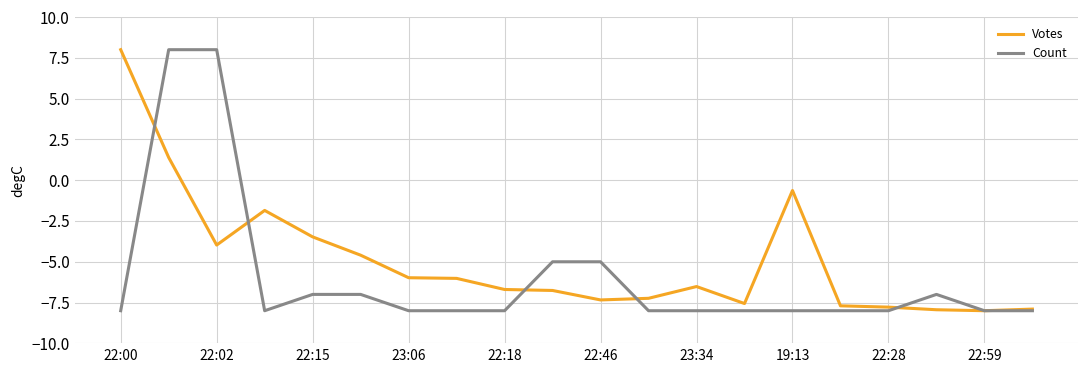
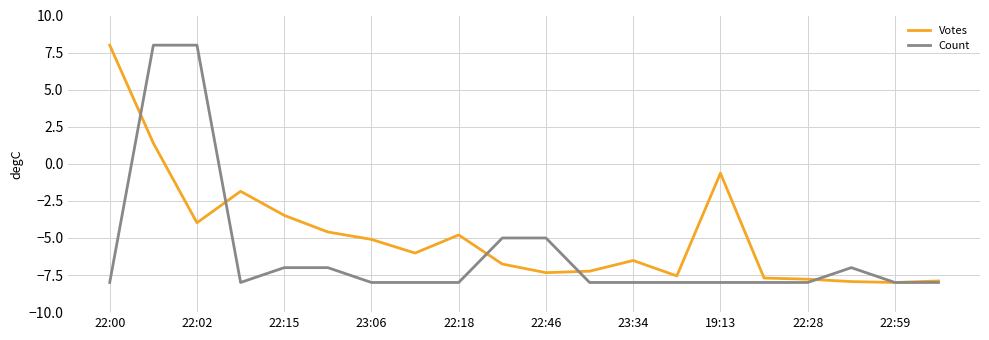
  {
    "Votes": {
      "22:02": -4.0,
-     "23:06": -6.0,
-     "22:18": -6.7,
+     "23:06": -5.1,
+     "22:18": -4.8,
      "23:34": -6.5,
      "19:13": -0.6,
      "22:28": -7.8
    },
    "Count": {
      "22:02": 8.0,
      "23:06": -8.0,
      "22:18": -8.0,
      "23:34": -8.0,
      "19:13": -8.0,
      "22:28": -8.0
    }
  }
